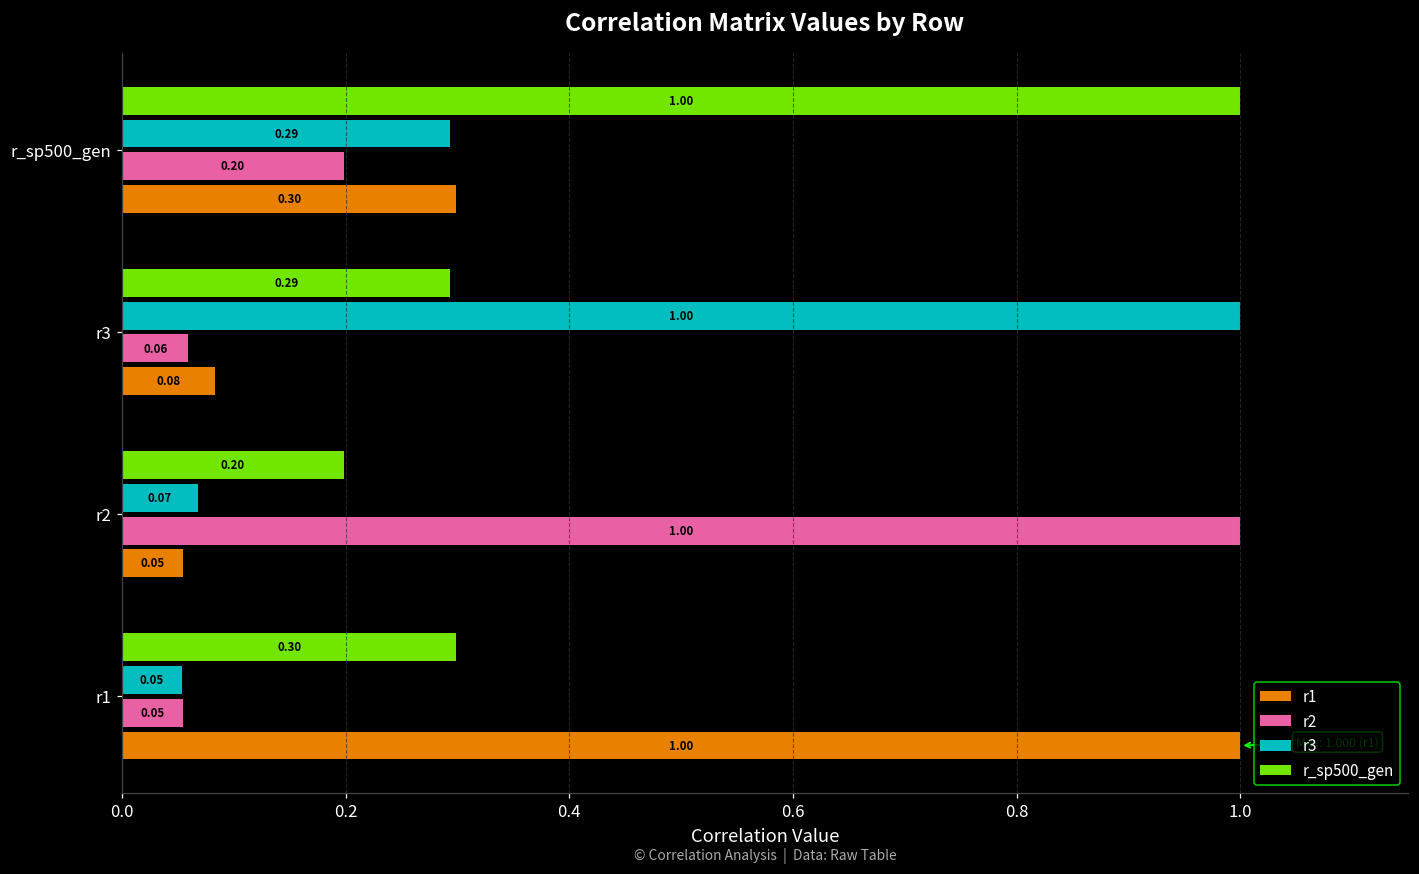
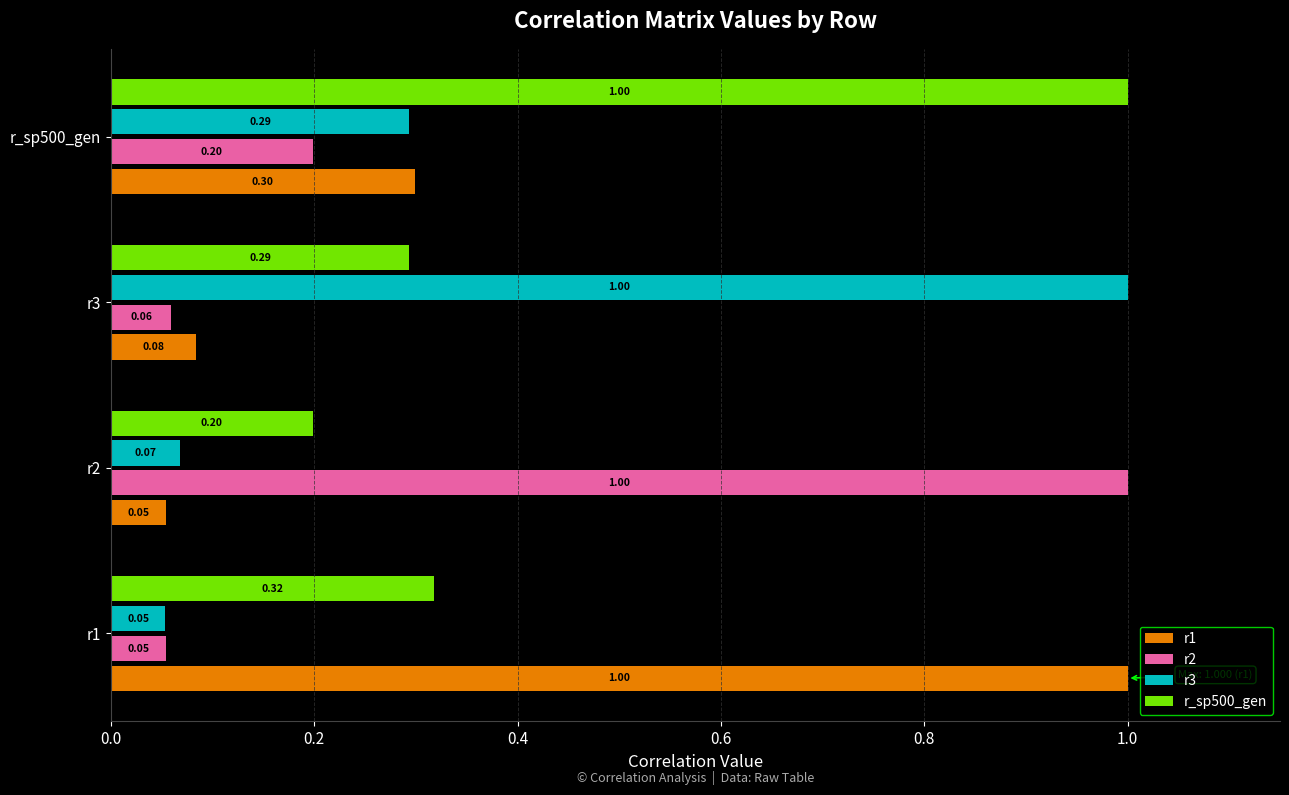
  {
    "r1": {
      "r_sp500_gen": 0.30,
      "r3": 0.08,
      "r2": 0.05,
      "r1": 1.00
    },
    "r2": {
      "r_sp500_gen": 0.20,
      "r3": 0.06,
      "r2": 1.00,
      "r1": 0.05
    },
    "r3": {
      "r_sp500_gen": 0.29,
      "r3": 1.00,
      "r2": 0.07,
      "r1": 0.05
    },
    "r_sp500_gen": {
      "r_sp500_gen": 1.00,
      "r3": 0.29,
      "r2": 0.20,
-     "r1": 0.30
+     "r1": 0.32
    }
  }
